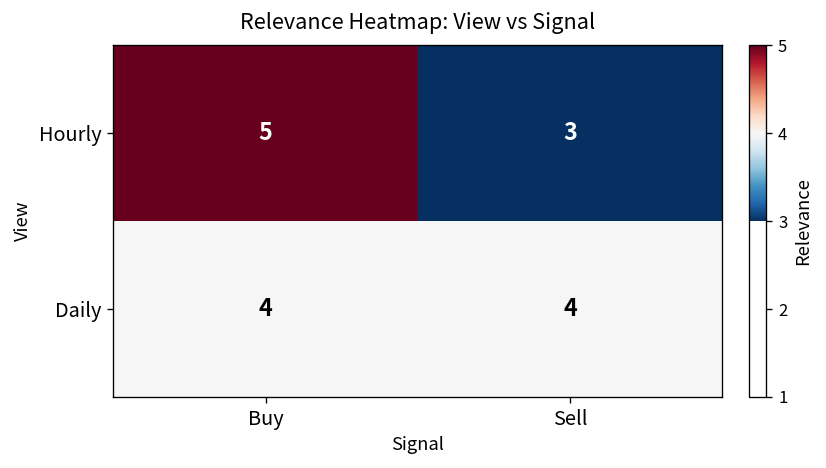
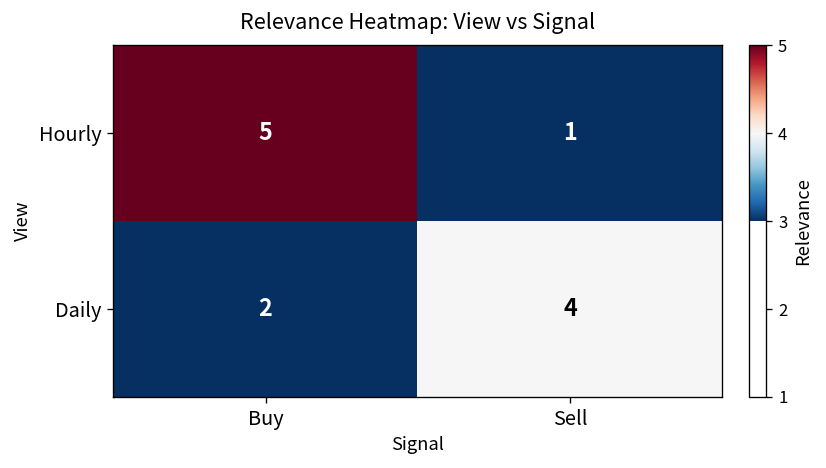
  {
    "Hourly": {
      "Buy": 5,
-     "Sell": 3
+     "Sell": 1
    },
    "Daily": {
-     "Buy": 4,
+     "Buy": 2,
      "Sell": 4
    }
  }
